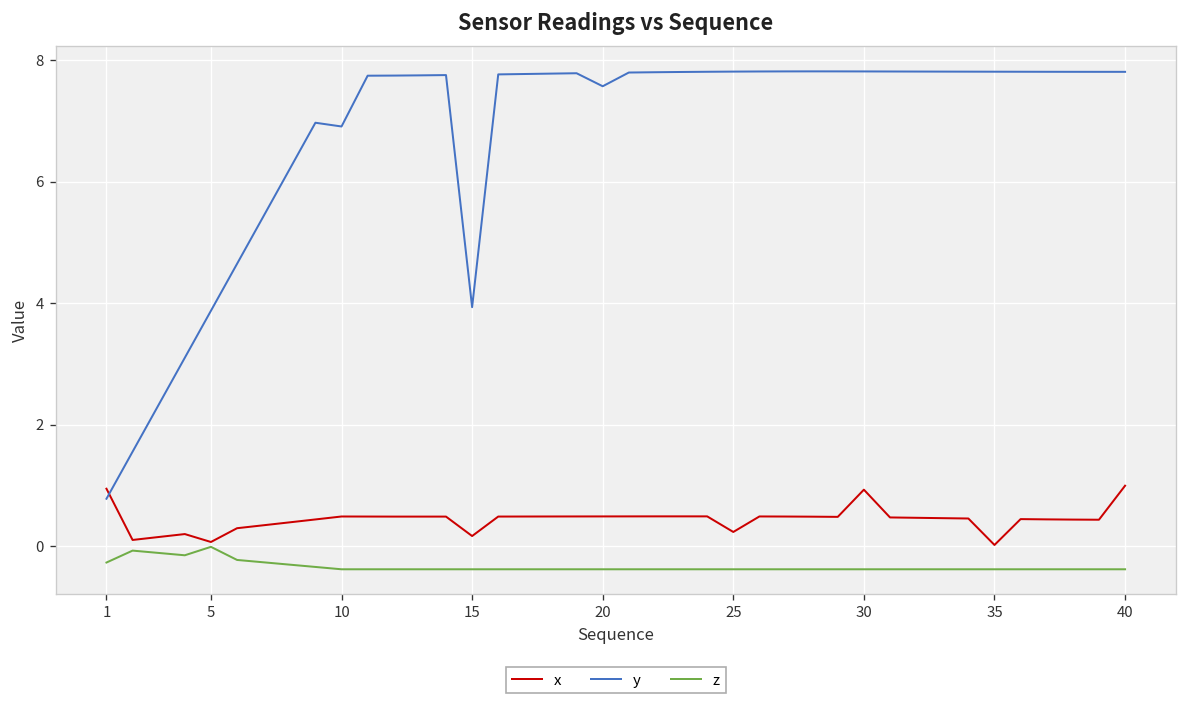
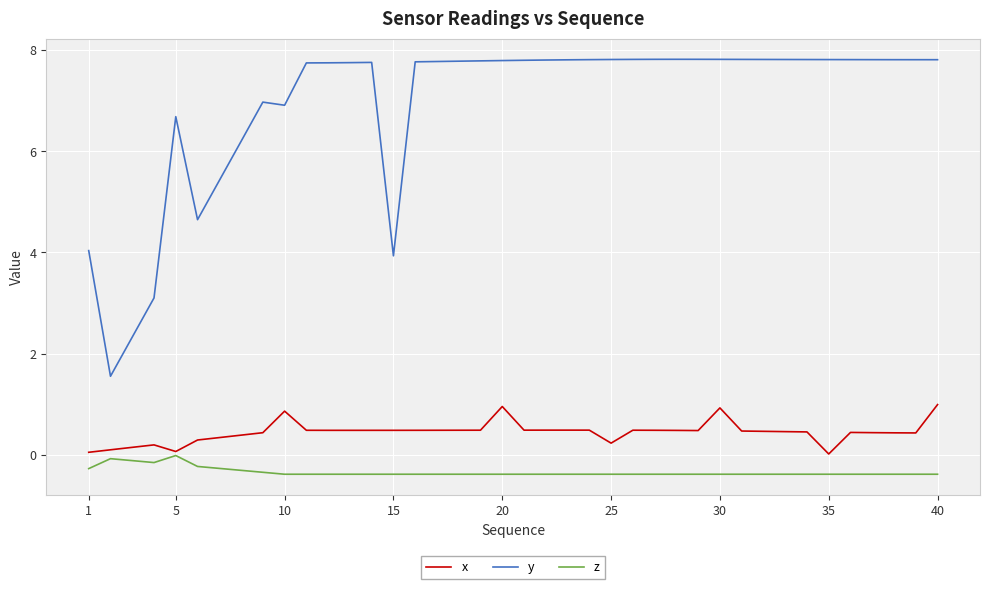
  {
    "x": {
-     "1": 0.9,
+     "1": 0.0,
      "5": 0.1,
-     "10": 0.5,
-     "15": 0.2,
-     "20": 0.5,
+     "10": 0.9,
+     "15": 0.5,
+     "20": 1.0,
      "25": 0.2,
      "30": 0.9,
      "35": 0.0,
      "40": 1.0
    },
    "y": {
-     "1": 0.8,
-     "5": 3.9,
+     "1": 4.0,
+     "5": 6.7,
      "10": 6.9,
      "15": 3.9,
-     "20": 7.6,
+     "20": 7.8,
      "25": 7.8,
      "30": 7.8,
      "35": 7.8,
      "40": 7.8
    },
    "z": {
      "1": -0.3,
      "5": 0.0,
      "10": -0.4,
      "15": -0.4,
      "20": -0.4,
      "25": -0.4,
      "30": -0.4,
      "35": -0.4,
      "40": -0.4
    }
  }
